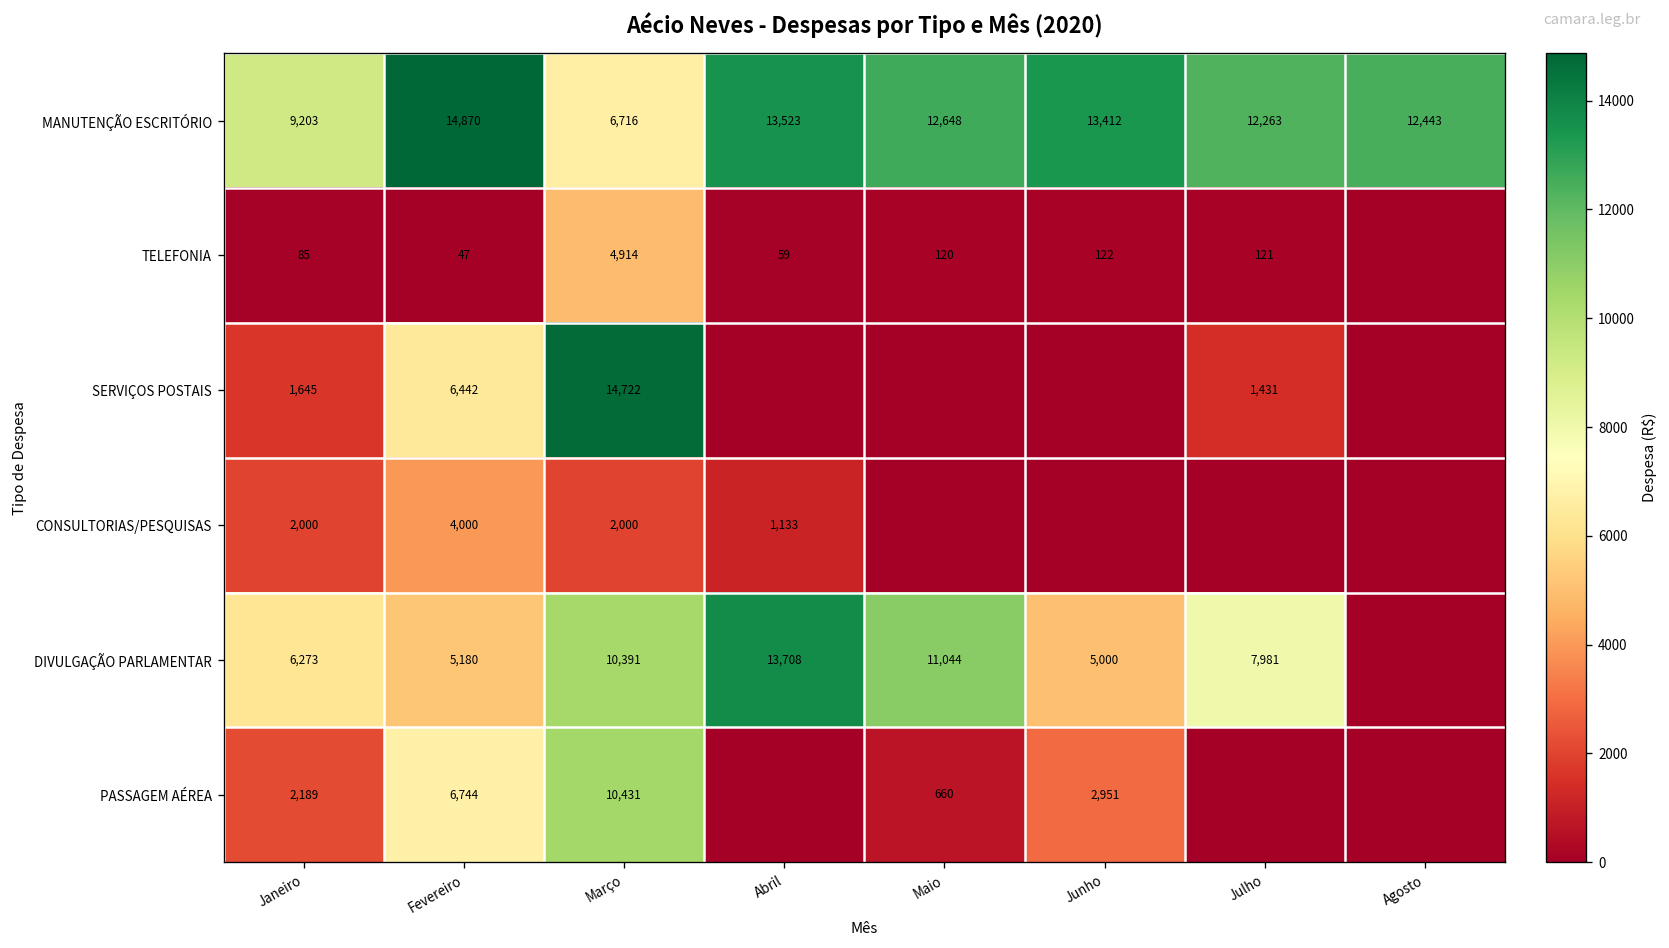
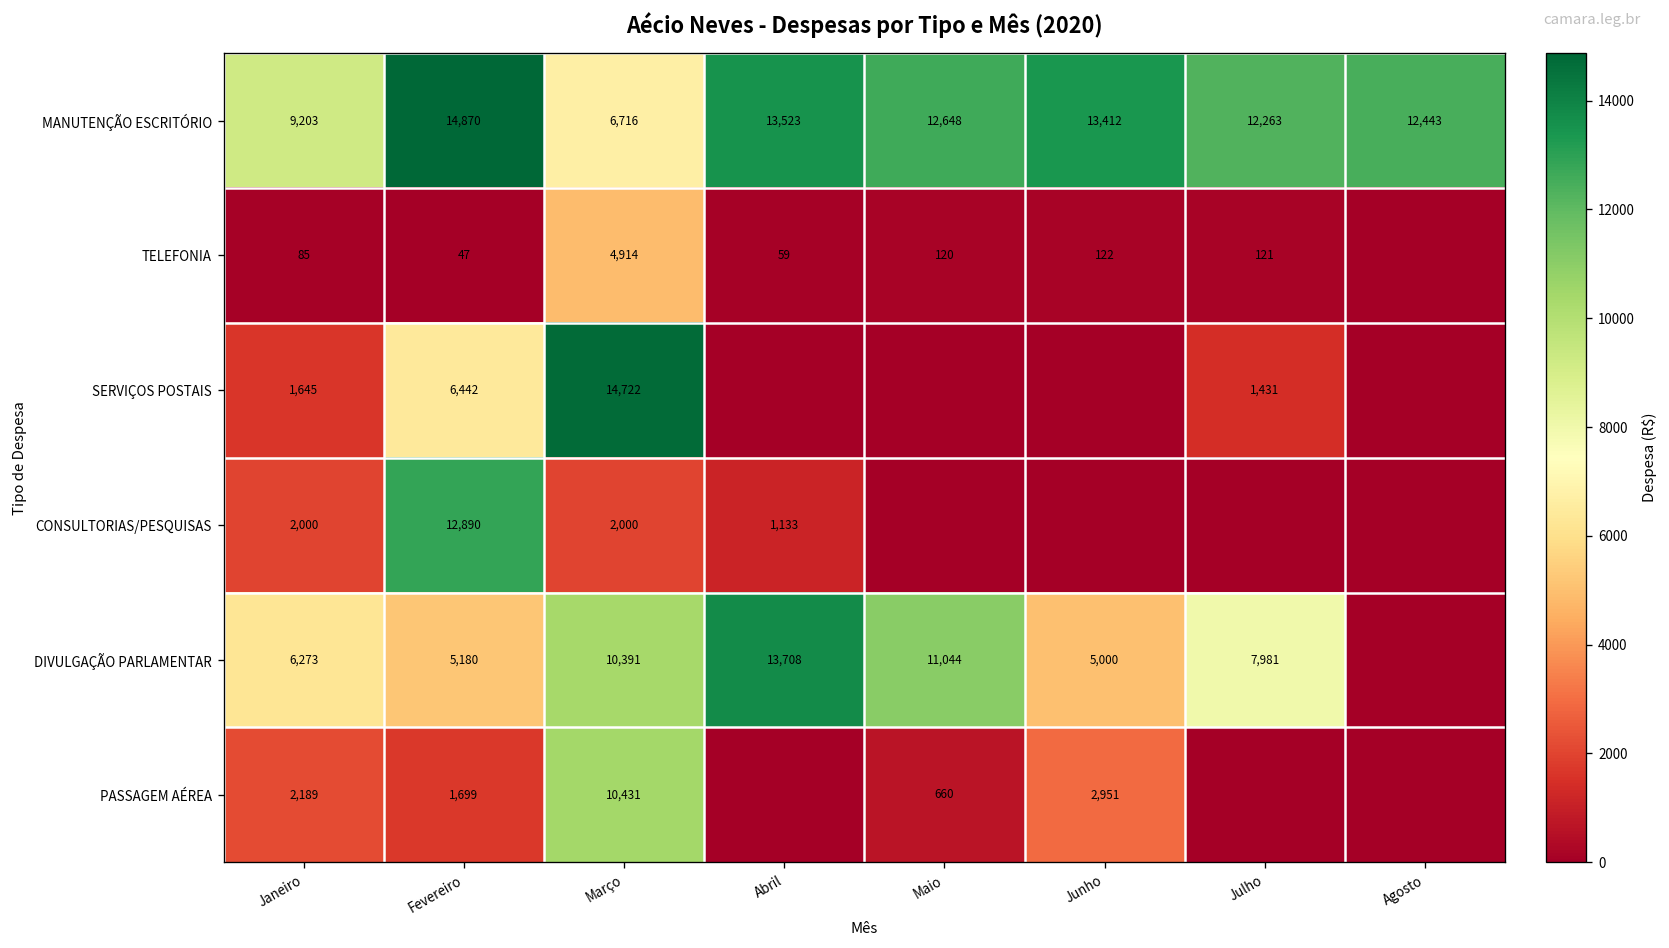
  {
    "MANUTENÇÃO ESCRITÓRIO": {
      "Janeiro": "9,203",
      "Fevereiro": "14,870",
      "Março": "6,716",
      "Abril": "13,523",
      "Maio": "12,648",
      "Junho": "13,412",
      "Julho": "12,263",
      "Agosto": "12,443"
    },
    "TELEFONIA": {
      "Janeiro": "85",
      "Fevereiro": "47",
      "Março": "4,914",
      "Abril": "59",
      "Maio": "120",
      "Junho": "122",
      "Julho": "121"
    },
    "SERVIÇOS POSTAIS": {
      "Janeiro": "1,645",
      "Fevereiro": "6,442",
      "Março": "14,722",
      "Julho": "1,431"
    },
    "CONSULTORIAS/PESQUISAS": {
      "Janeiro": "2,000",
-     "Fevereiro": "4,000",
+     "Fevereiro": "12,890",
      "Março": "2,000",
      "Abril": "1,133"
    },
    "DIVULGAÇÃO PARLAMENTAR": {
      "Janeiro": "6,273",
      "Fevereiro": "5,180",
      "Março": "10,391",
      "Abril": "13,708",
      "Maio": "11,044",
      "Junho": "5,000",
      "Julho": "7,981"
    },
    "PASSAGEM AÉREA": {
      "Janeiro": "2,189",
-     "Fevereiro": "6,744",
+     "Fevereiro": "1,699",
      "Março": "10,431",
      "Maio": "660",
      "Junho": "2,951"
    }
  }
